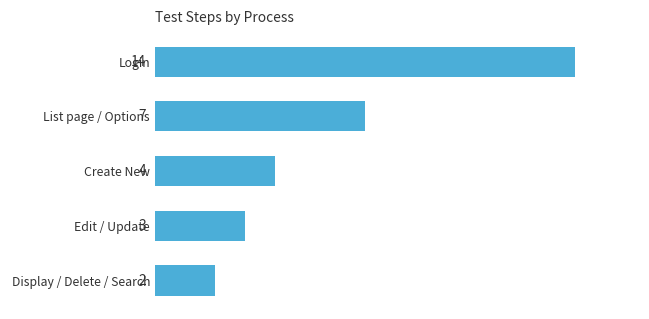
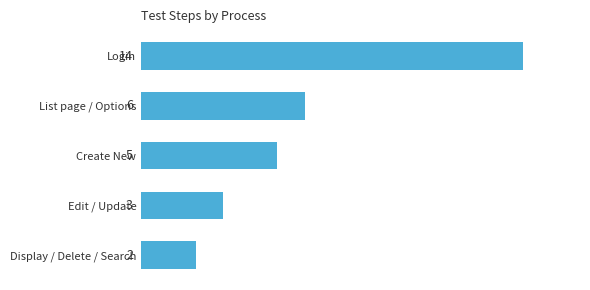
  {
-   "List page / Options": 7,
-   "Create New": 4
+   "List page / Options": 6,
+   "Create New": 5
  }
